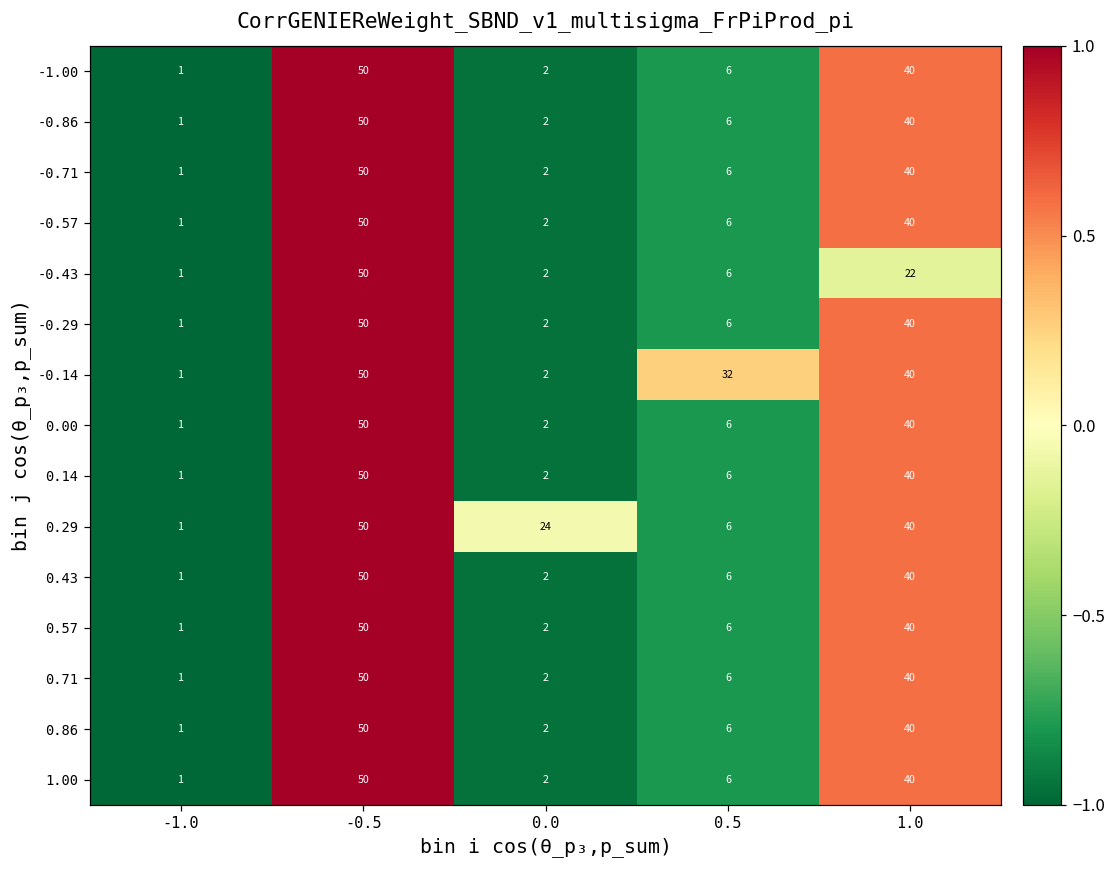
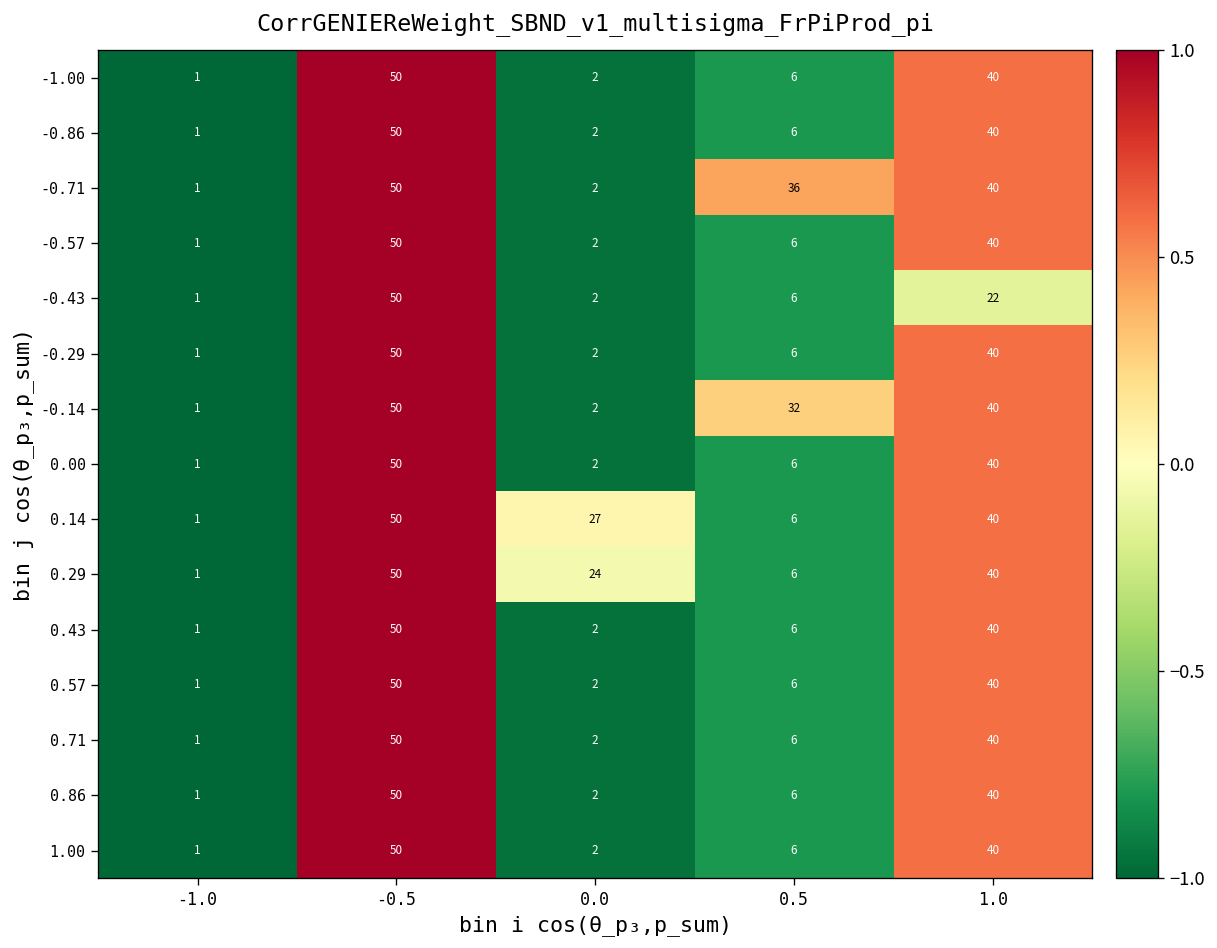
  {
    "-1.00": {
      "-1.0": 1,
      "-0.5": 50,
      "0.0": 2,
      "0.5": 6,
      "1.0": 40
    },
    "-0.86": {
      "-1.0": 1,
      "-0.5": 50,
      "0.0": 2,
      "0.5": 6,
      "1.0": 40
    },
    "-0.71": {
      "-1.0": 1,
      "-0.5": 50,
      "0.0": 2,
-     "0.5": 6,
+     "0.5": 36,
      "1.0": 40
    },
    "-0.57": {
      "-1.0": 1,
      "-0.5": 50,
      "0.0": 2,
      "0.5": 6,
      "1.0": 40
    },
    "-0.43": {
      "-1.0": 1,
      "-0.5": 50,
      "0.0": 2,
      "0.5": 6,
      "1.0": 22
    },
    "-0.29": {
      "-1.0": 1,
      "-0.5": 50,
      "0.0": 2,
      "0.5": 6,
      "1.0": 40
    },
    "-0.14": {
      "-1.0": 1,
      "-0.5": 50,
      "0.0": 2,
      "0.5": 32,
      "1.0": 40
    },
    "0.00": {
      "-1.0": 1,
      "-0.5": 50,
      "0.0": 2,
      "0.5": 6,
      "1.0": 40
    },
    "0.14": {
      "-1.0": 1,
      "-0.5": 50,
-     "0.0": 2,
+     "0.0": 27,
      "0.5": 6,
      "1.0": 40
    },
    "0.29": {
      "-1.0": 1,
      "-0.5": 50,
      "0.0": 24,
      "0.5": 6,
      "1.0": 40
    },
    "0.43": {
      "-1.0": 1,
      "-0.5": 50,
      "0.0": 2,
      "0.5": 6,
      "1.0": 40
    },
    "0.57": {
      "-1.0": 1,
      "-0.5": 50,
      "0.0": 2,
      "0.5": 6,
      "1.0": 40
    },
    "0.71": {
      "-1.0": 1,
      "-0.5": 50,
      "0.0": 2,
      "0.5": 6,
      "1.0": 40
    },
    "0.86": {
      "-1.0": 1,
      "-0.5": 50,
      "0.0": 2,
      "0.5": 6,
      "1.0": 40
    },
    "1.00": {
      "-1.0": 1,
      "-0.5": 50,
      "0.0": 2,
      "0.5": 6,
      "1.0": 40
    }
  }
